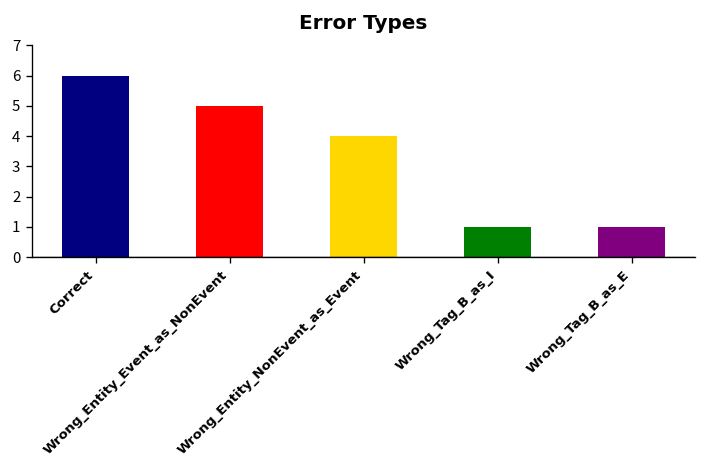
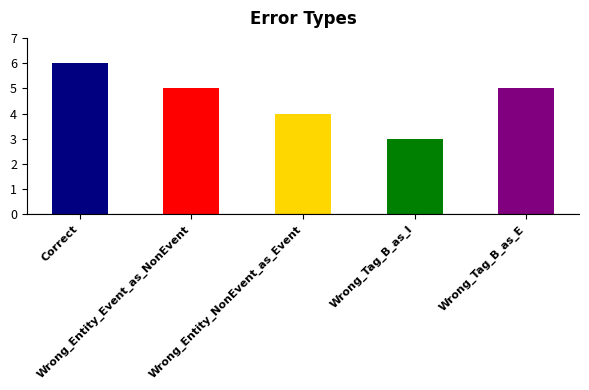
  {
    "Correct": 6,
    "Wrong_Entity_Event_as_NonEvent": 5,
    "Wrong_Entity_NonEvent_as_Event": 4,
-   "Wrong_Tag_B_as_I": 1,
-   "Wrong_Tag_B_as_E": 1
+   "Wrong_Tag_B_as_I": 3,
+   "Wrong_Tag_B_as_E": 5
  }
